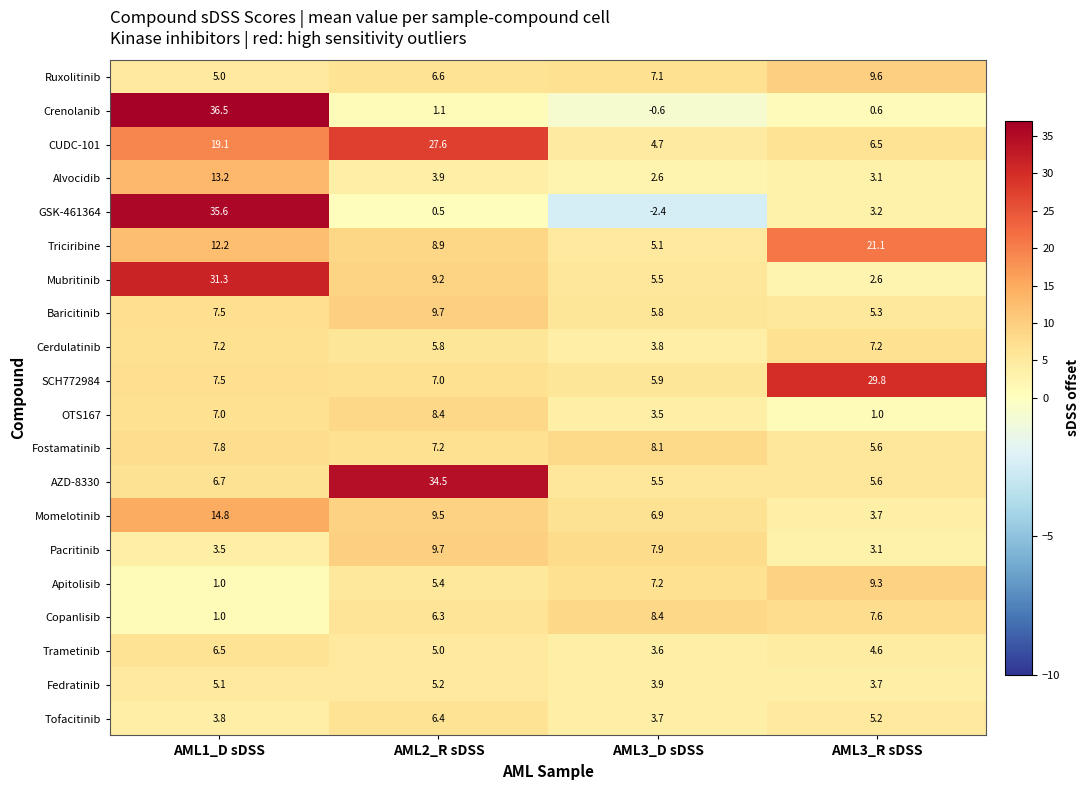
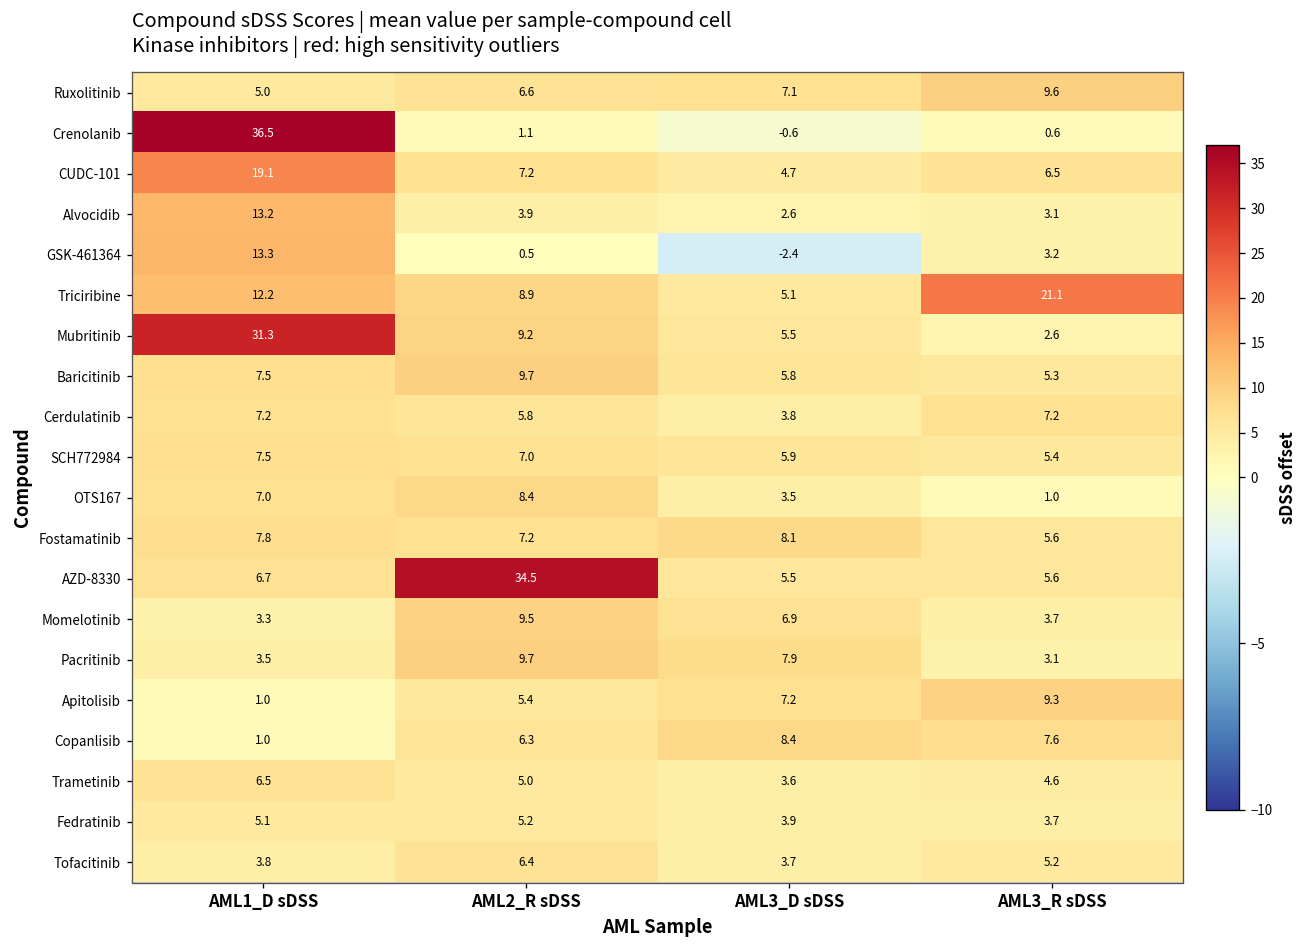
  {
    "Ruxolitinib": {
      "AML1_D sDSS": 5.0,
      "AML2_R sDSS": 6.6,
      "AML3_D sDSS": 7.1,
      "AML3_R sDSS": 9.6
    },
    "Crenolanib": {
      "AML1_D sDSS": 36.5,
      "AML2_R sDSS": 1.1,
      "AML3_D sDSS": -0.6,
      "AML3_R sDSS": 0.6
    },
    "CUDC-101": {
      "AML1_D sDSS": 19.1,
-     "AML2_R sDSS": 27.6,
+     "AML2_R sDSS": 7.2,
      "AML3_D sDSS": 4.7,
      "AML3_R sDSS": 6.5
    },
    "Alvocidib": {
      "AML1_D sDSS": 13.2,
      "AML2_R sDSS": 3.9,
      "AML3_D sDSS": 2.6,
      "AML3_R sDSS": 3.1
    },
    "GSK-461364": {
-     "AML1_D sDSS": 35.6,
+     "AML1_D sDSS": 13.3,
      "AML2_R sDSS": 0.5,
      "AML3_D sDSS": -2.4,
      "AML3_R sDSS": 3.2
    },
    "Triciribine": {
      "AML1_D sDSS": 12.2,
      "AML2_R sDSS": 8.9,
      "AML3_D sDSS": 5.1,
      "AML3_R sDSS": 21.1
    },
    "Mubritinib": {
      "AML1_D sDSS": 31.3,
      "AML2_R sDSS": 9.2,
      "AML3_D sDSS": 5.5,
      "AML3_R sDSS": 2.6
    },
    "Baricitinib": {
      "AML1_D sDSS": 7.5,
      "AML2_R sDSS": 9.7,
      "AML3_D sDSS": 5.8,
      "AML3_R sDSS": 5.3
    },
    "Cerdulatinib": {
      "AML1_D sDSS": 7.2,
      "AML2_R sDSS": 5.8,
      "AML3_D sDSS": 3.8,
      "AML3_R sDSS": 7.2
    },
    "SCH772984": {
      "AML1_D sDSS": 7.5,
      "AML2_R sDSS": 7.0,
      "AML3_D sDSS": 5.9,
-     "AML3_R sDSS": 29.8
+     "AML3_R sDSS": 5.4
    },
    "OTS167": {
      "AML1_D sDSS": 7.0,
      "AML2_R sDSS": 8.4,
      "AML3_D sDSS": 3.5,
      "AML3_R sDSS": 1.0
    },
    "Fostamatinib": {
      "AML1_D sDSS": 7.8,
      "AML2_R sDSS": 7.2,
      "AML3_D sDSS": 8.1,
      "AML3_R sDSS": 5.6
    },
    "AZD-8330": {
      "AML1_D sDSS": 6.7,
      "AML2_R sDSS": 34.5,
      "AML3_D sDSS": 5.5,
      "AML3_R sDSS": 5.6
    },
    "Momelotinib": {
-     "AML1_D sDSS": 14.8,
+     "AML1_D sDSS": 3.3,
      "AML2_R sDSS": 9.5,
      "AML3_D sDSS": 6.9,
      "AML3_R sDSS": 3.7
    },
    "Pacritinib": {
      "AML1_D sDSS": 3.5,
      "AML2_R sDSS": 9.7,
      "AML3_D sDSS": 7.9,
      "AML3_R sDSS": 3.1
    },
    "Apitolisib": {
      "AML1_D sDSS": 1.0,
      "AML2_R sDSS": 5.4,
      "AML3_D sDSS": 7.2,
      "AML3_R sDSS": 9.3
    },
    "Copanlisib": {
      "AML1_D sDSS": 1.0,
      "AML2_R sDSS": 6.3,
      "AML3_D sDSS": 8.4,
      "AML3_R sDSS": 7.6
    },
    "Trametinib": {
      "AML1_D sDSS": 6.5,
      "AML2_R sDSS": 5.0,
      "AML3_D sDSS": 3.6,
      "AML3_R sDSS": 4.6
    },
    "Fedratinib": {
      "AML1_D sDSS": 5.1,
      "AML2_R sDSS": 5.2,
      "AML3_D sDSS": 3.9,
      "AML3_R sDSS": 3.7
    },
    "Tofacitinib": {
      "AML1_D sDSS": 3.8,
      "AML2_R sDSS": 6.4,
      "AML3_D sDSS": 3.7,
      "AML3_R sDSS": 5.2
    }
  }
